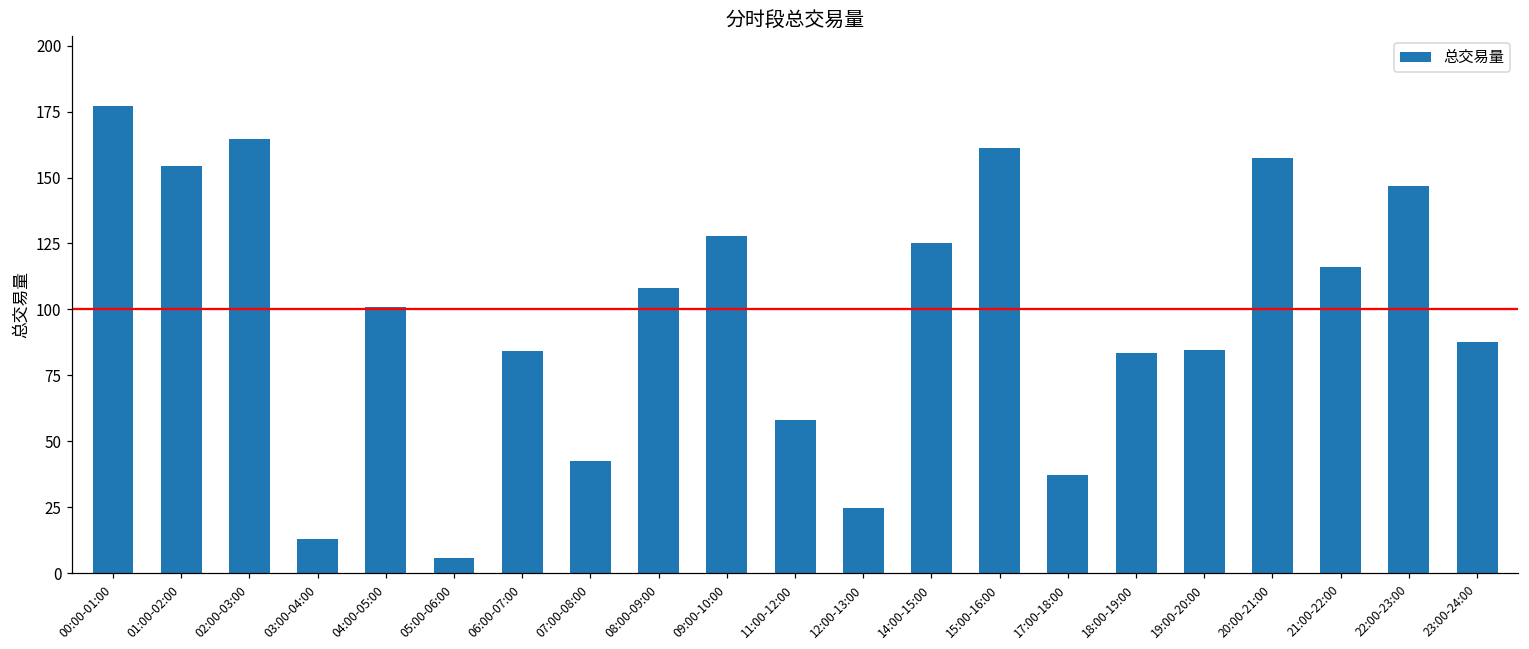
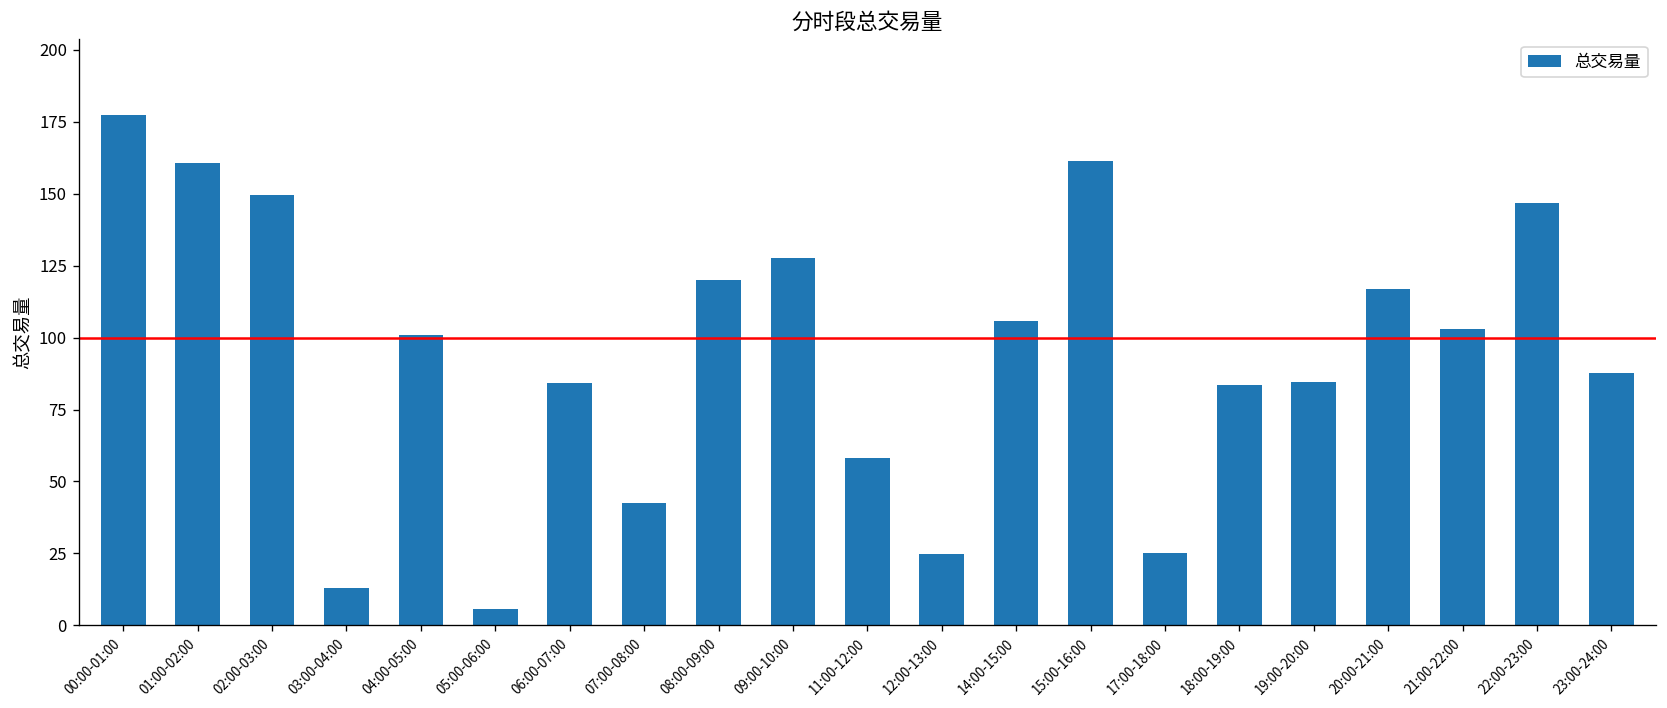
  {
    "00:00-01:00": 177,
-   "01:00-02:00": 155,
-   "02:00-03:00": 164,
+   "01:00-02:00": 161,
+   "02:00-03:00": 149,
    "03:00-04:00": 13,
    "04:00-05:00": 101,
    "05:00-06:00": 6,
    "06:00-07:00": 84,
    "07:00-08:00": 43,
-   "08:00-09:00": 108,
+   "08:00-09:00": 120,
    "09:00-10:00": 128,
    "11:00-12:00": 58,
    "12:00-13:00": 25,
-   "14:00-15:00": 125,
+   "14:00-15:00": 106,
    "15:00-16:00": 161,
-   "17:00-18:00": 37,
+   "17:00-18:00": 25,
    "18:00-19:00": 84,
    "19:00-20:00": 85,
-   "20:00-21:00": 158,
-   "21:00-22:00": 116,
+   "20:00-21:00": 117,
+   "21:00-22:00": 103,
    "22:00-23:00": 147,
    "23:00-24:00": 88
  }
